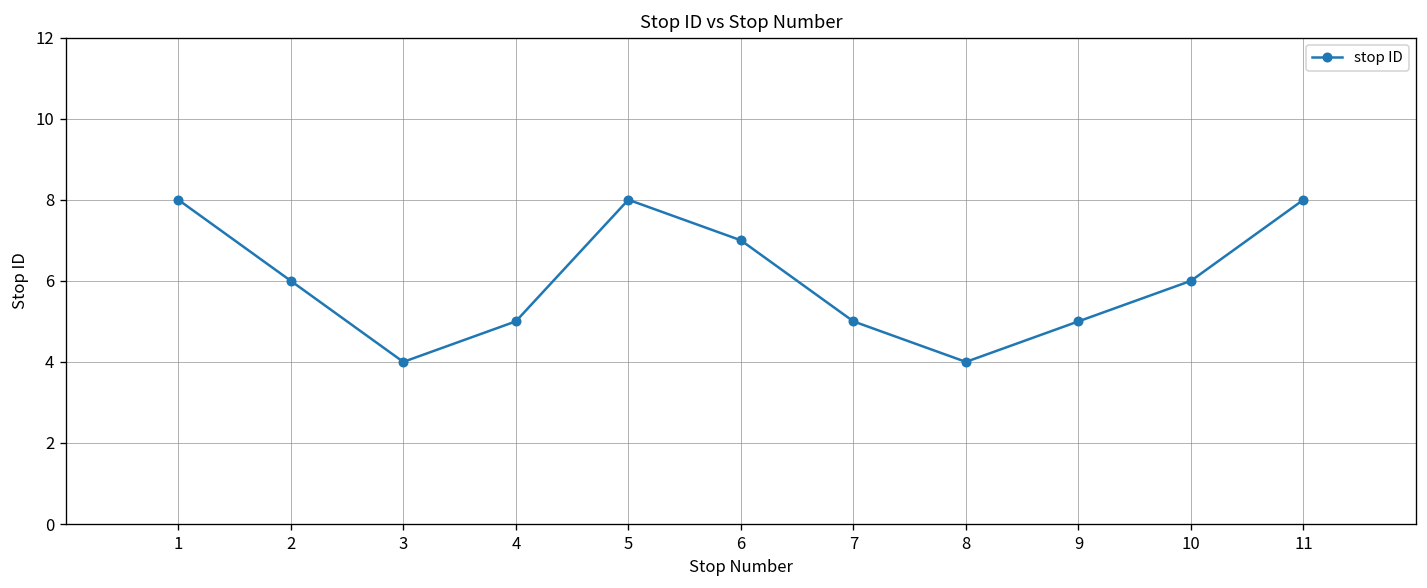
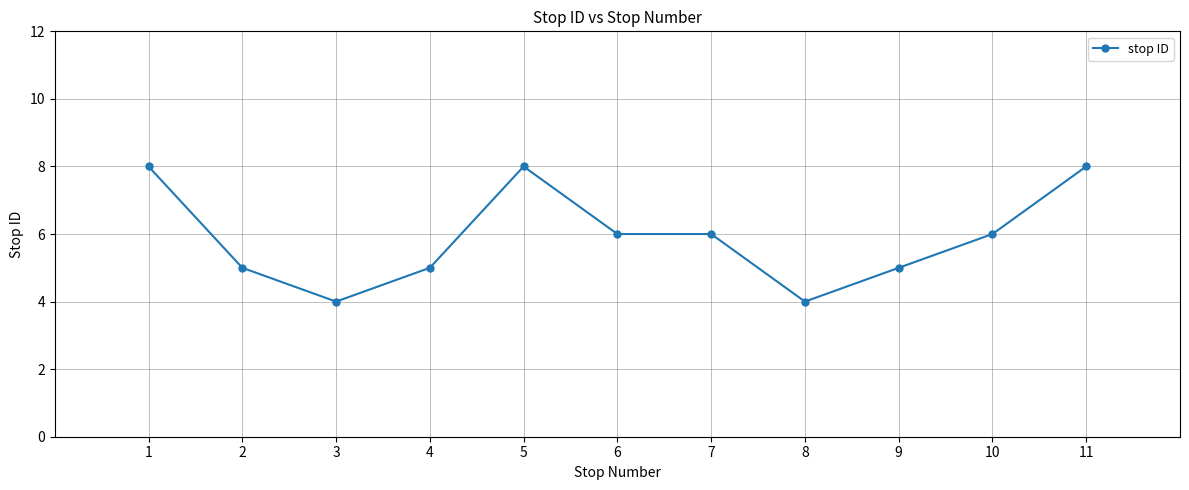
  {
    "1": 8,
-   "2": 6,
+   "2": 5,
    "3": 4,
    "4": 5,
    "5": 8,
-   "6": 7,
-   "7": 5,
+   "6": 6,
+   "7": 6,
    "8": 4,
    "9": 5,
    "10": 6,
    "11": 8
  }
